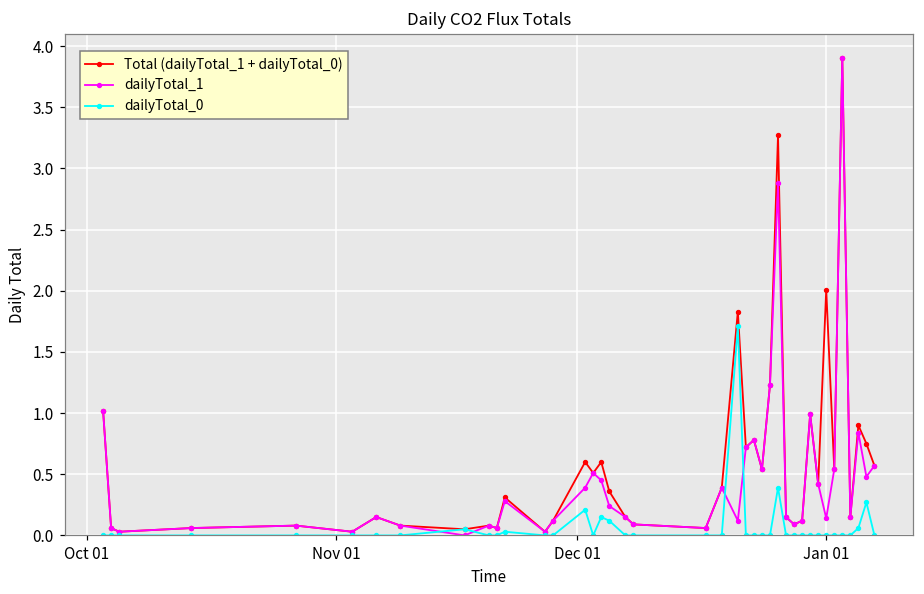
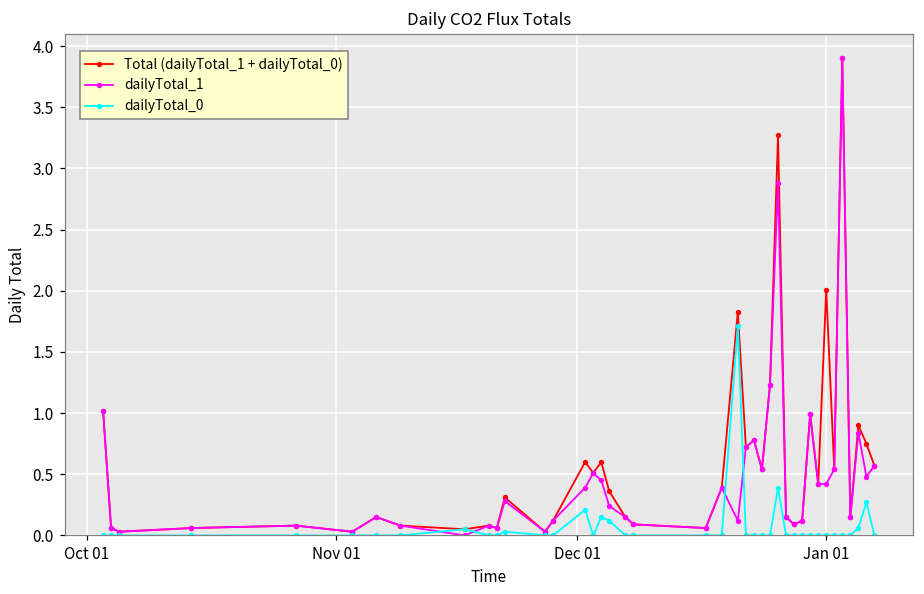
  {
    "Total (dailyTotal_1 + dailyTotal_0)": {
      "Jan 01": 2.01
    },
    "dailyTotal_1": {
-     "Jan 01": 0.14
+     "Jan 01": 0.42
    },
    "dailyTotal_0": {
      "Jan 01": 0.00
    }
  }
